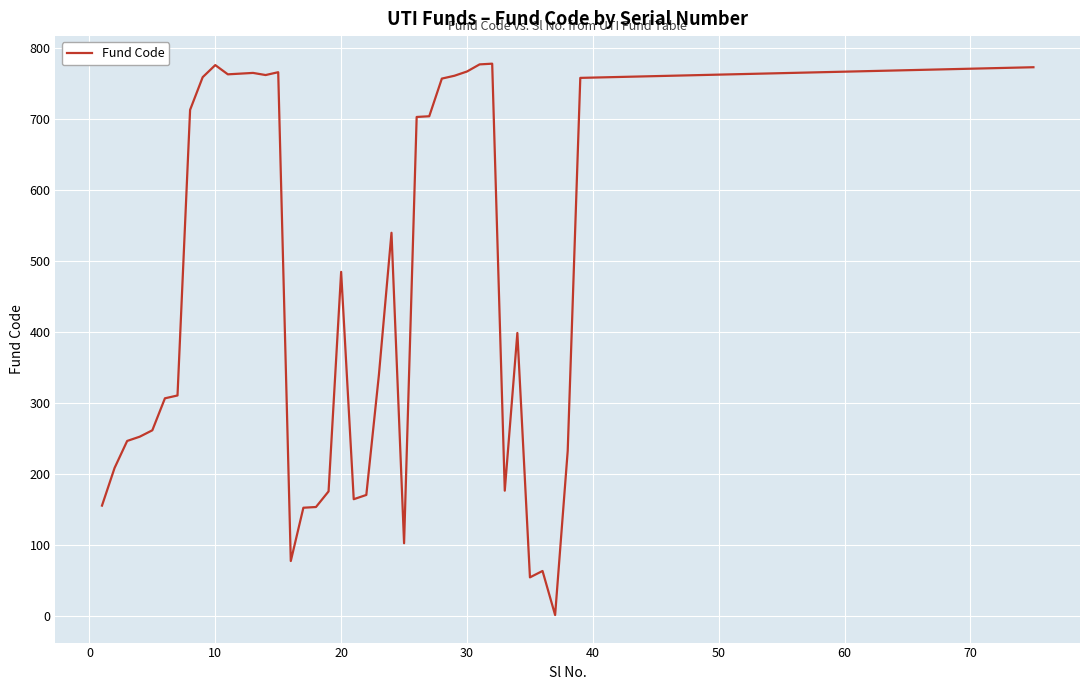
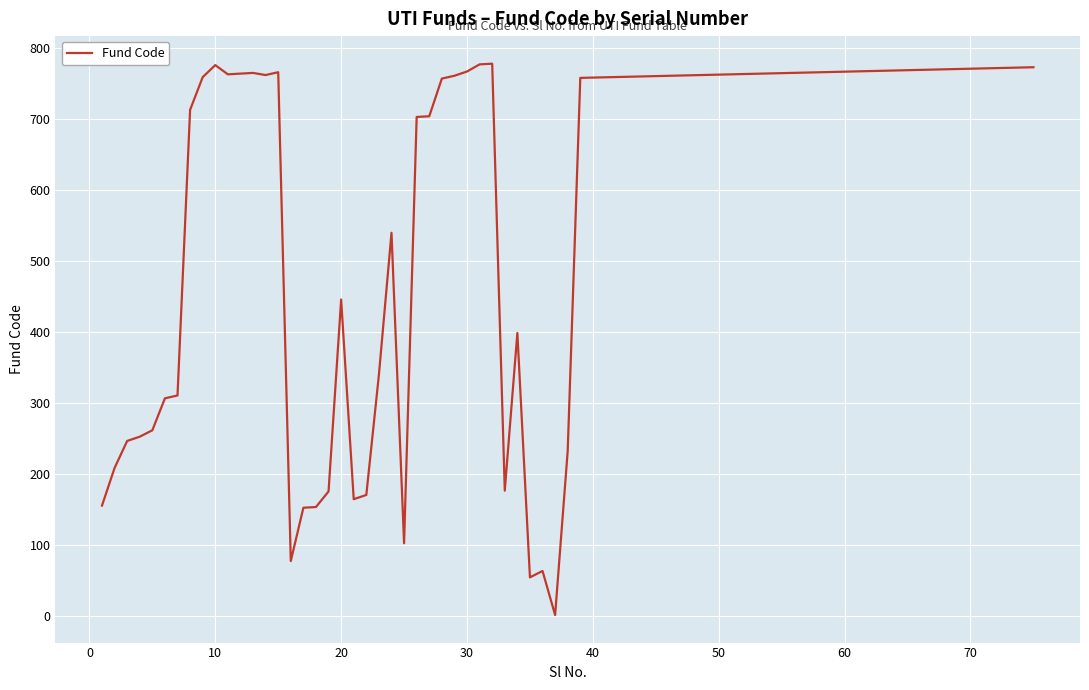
  {
    "10": 780,
-   "20": 490,
+   "20": 450,
    "30": 770
  }
